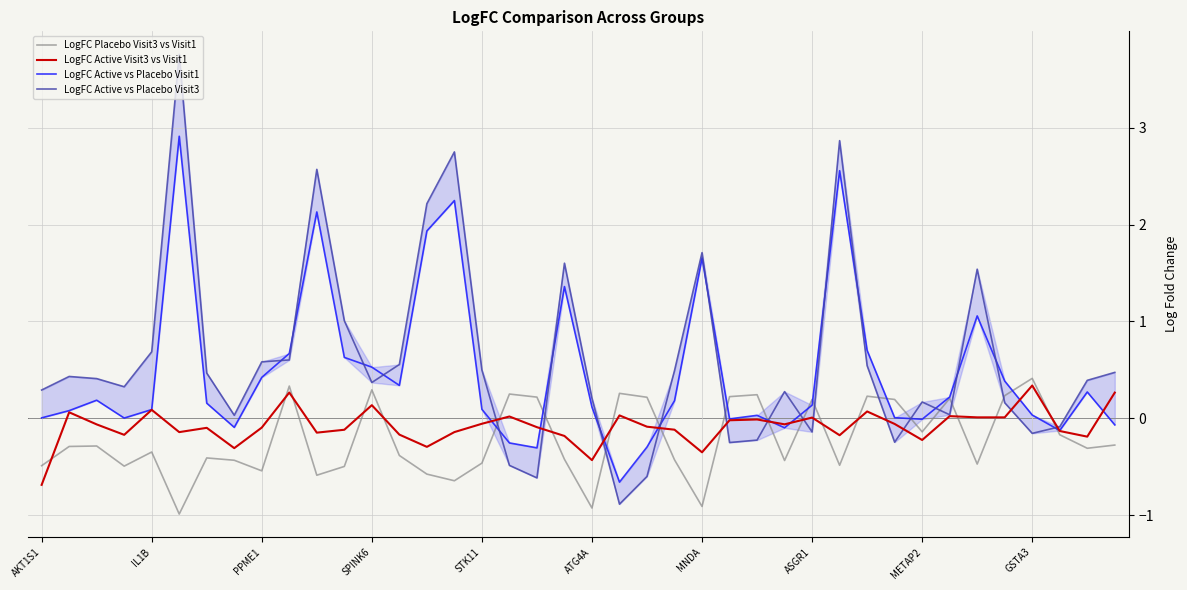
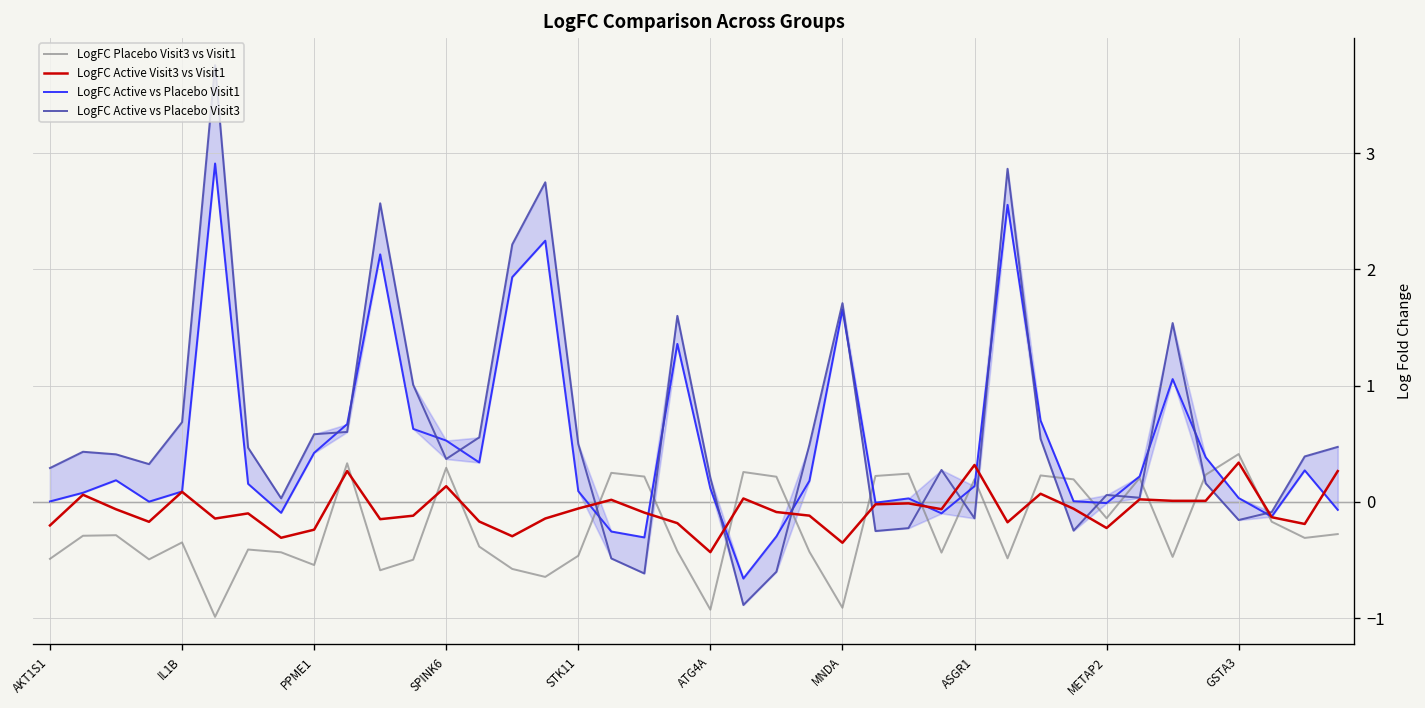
  {
    "LogFC Placebo Visit3 vs Visit1": {
      "AKT1S1": -0.5,
      "IL1B": -0.3,
      "PPME1": -0.5,
      "SPINK6": 0.3,
      "STK11": -0.5,
      "ATG4A": -0.9,
      "MNDA": -0.9,
      "ASGR1": 0.2,
      "METAP2": -0.1,
      "GSTA3": 0.4
    },
    "LogFC Active Visit3 vs Visit1": {
-     "AKT1S1": -0.7,
-     "PPME1": -0.1,
+     "AKT1S1": -0.2,
+     "PPME1": -0.2,
      "SPINK6": 0.1,
      "STK11": -0.1,
      "ATG4A": -0.4,
      "MNDA": -0.4,
-     "ASGR1": 0.0,
+     "ASGR1": 0.3,
      "METAP2": -0.2,
      "GSTA3": 0.3
    },
    "LogFC Active vs Placebo Visit3": {
      "SPINK6": 0.4,
      "ASGR1": -0.1,
-     "METAP2": 0.2,
+     "METAP2": 0.1,
      "GSTA3": -0.2
    }
  }
